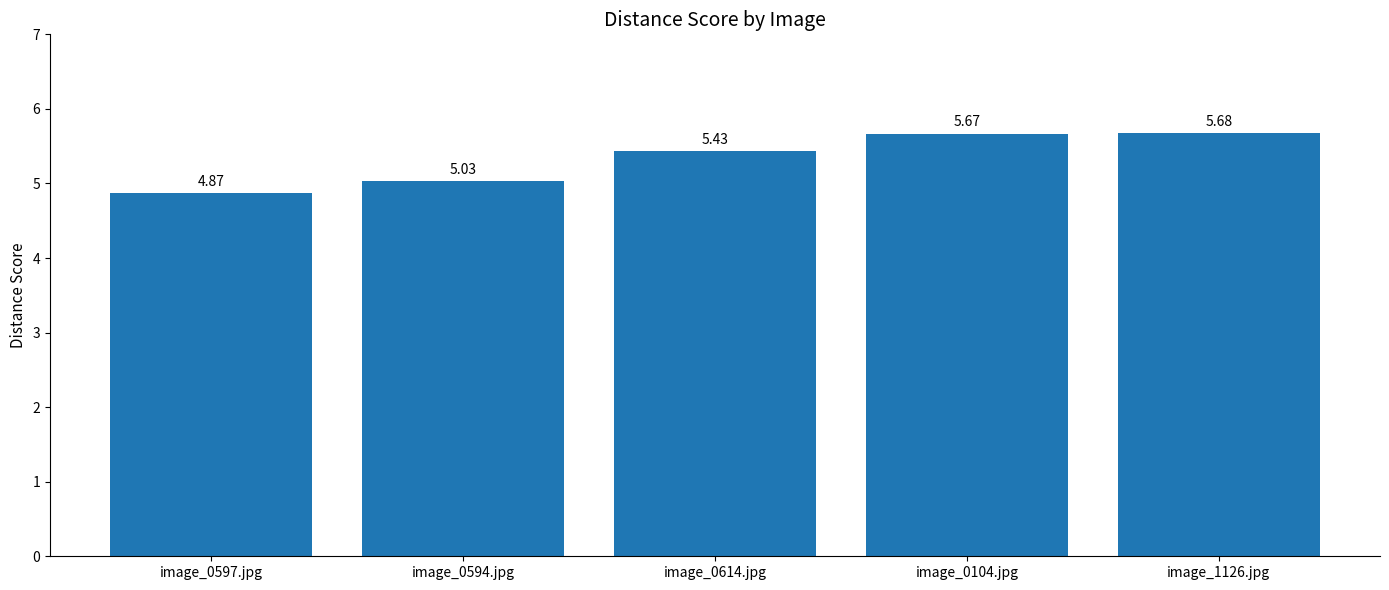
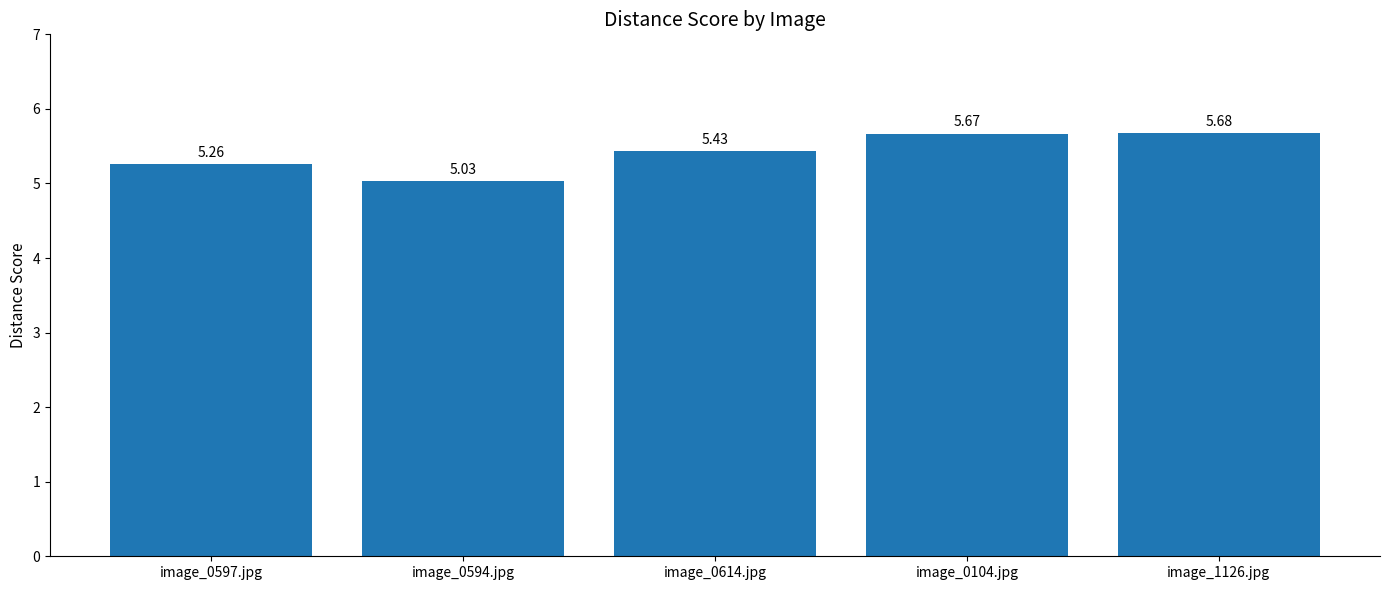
  {
-   "image_0597.jpg": 4.87,
+   "image_0597.jpg": 5.26,
    "image_0594.jpg": 5.03,
    "image_0614.jpg": 5.43,
    "image_0104.jpg": 5.67,
    "image_1126.jpg": 5.68
  }
